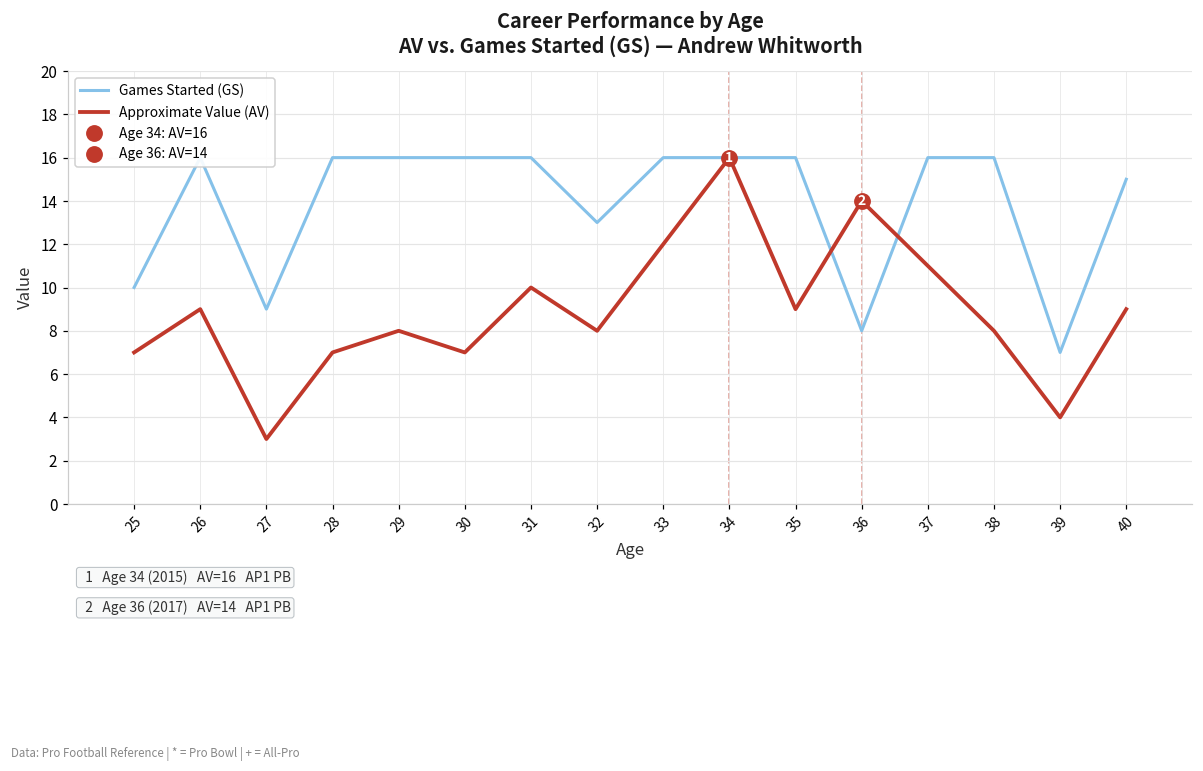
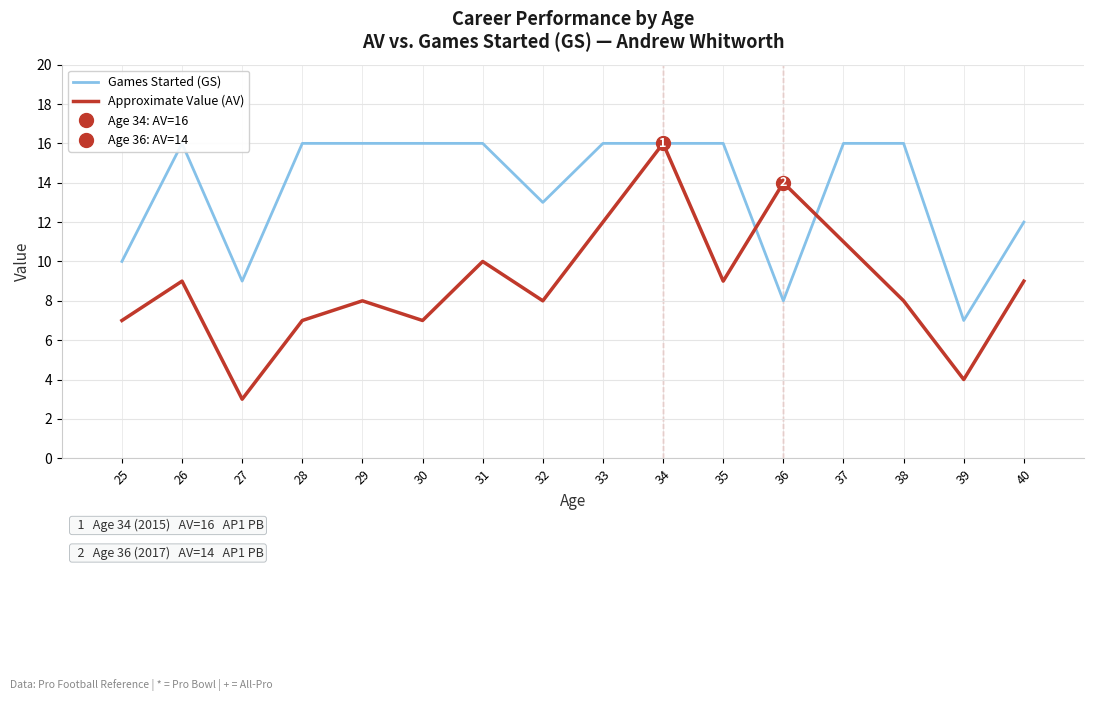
  {
    "Games Started (GS)": {
      "25": 10,
      "27": 9,
      "28": 16,
      "29": 16,
      "30": 16,
      "31": 16,
      "32": 13,
      "33": 16,
      "35": 16,
      "36": 8,
      "37": 16,
      "38": 16,
      "39": 7,
-     "40": 15
+     "40": 12
    }
  }
